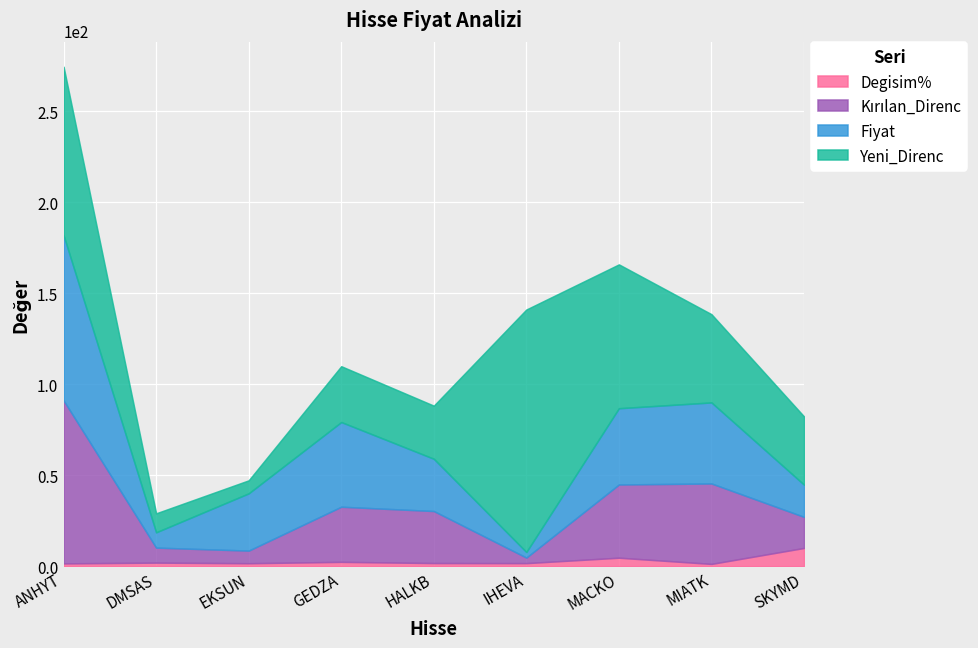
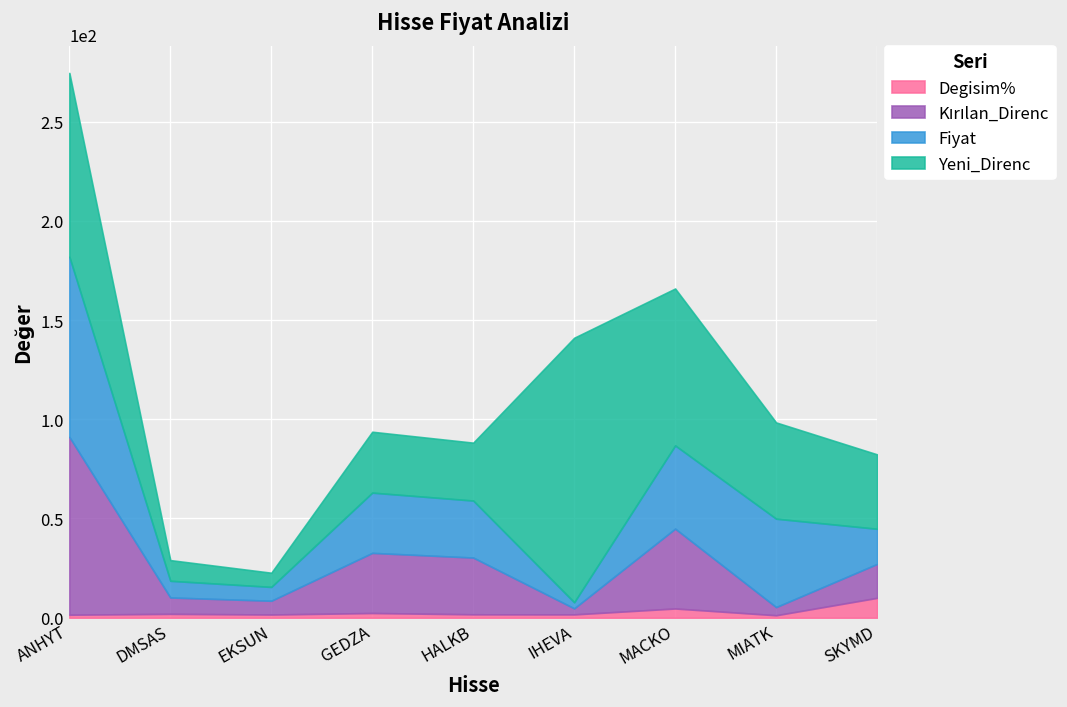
  {
    "Degisim%": {
      "DMSAS": 2,
      "EKSUN": 2,
      "GEDZA": 2,
      "HALKB": 2,
      "IHEVA": 2,
      "MACKO": 5,
      "SKYMD": 10
    },
    "Kırılan_Direnc": {
      "ANHYT": 90,
      "DMSAS": 8,
      "EKSUN": 7,
      "GEDZA": 30,
      "HALKB": 29,
      "IHEVA": 3,
      "MACKO": 40,
-     "MIATK": 44,
+     "MIATK": 4,
      "SKYMD": 17
    },
    "Fiyat": {
      "ANHYT": 91,
      "DMSAS": 8,
-     "EKSUN": 31,
-     "GEDZA": 47,
+     "EKSUN": 7,
+     "GEDZA": 30,
      "HALKB": 29,
      "IHEVA": 3,
      "MACKO": 42,
      "MIATK": 45,
      "SKYMD": 18
    },
    "Yeni_Direnc": {
      "ANHYT": 93,
      "DMSAS": 10,
      "EKSUN": 7,
      "GEDZA": 31,
      "HALKB": 29,
      "IHEVA": 133,
      "MACKO": 79,
      "MIATK": 49,
      "SKYMD": 38
    }
  }
